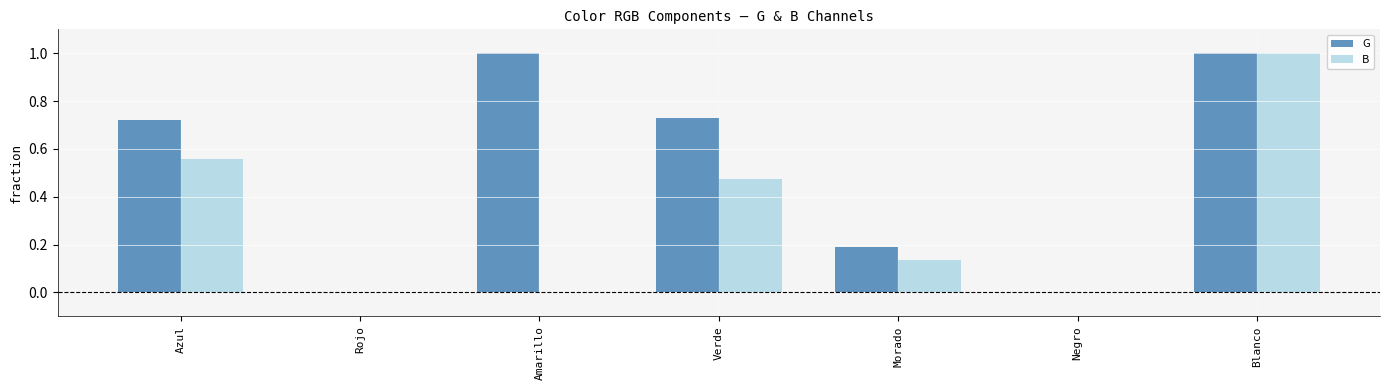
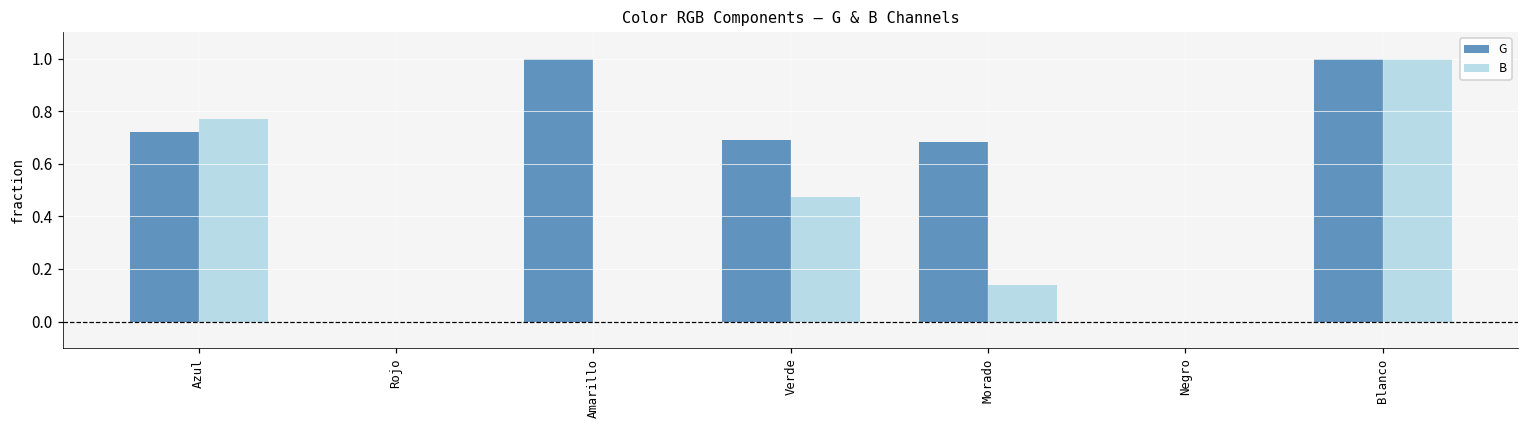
  {
    "G": {
      "Azul": 0.72,
      "Rojo": 0.00,
      "Amarillo": 1.00,
-     "Verde": 0.73,
-     "Morado": 0.19,
+     "Verde": 0.69,
+     "Morado": 0.68,
      "Negro": 0.00,
      "Blanco": 1.00
    },
    "B": {
-     "Azul": 0.56,
+     "Azul": 0.77,
      "Rojo": 0.00,
      "Amarillo": 0.00,
      "Verde": 0.47,
      "Morado": 0.14,
      "Negro": 0.00,
      "Blanco": 1.00
    }
  }
